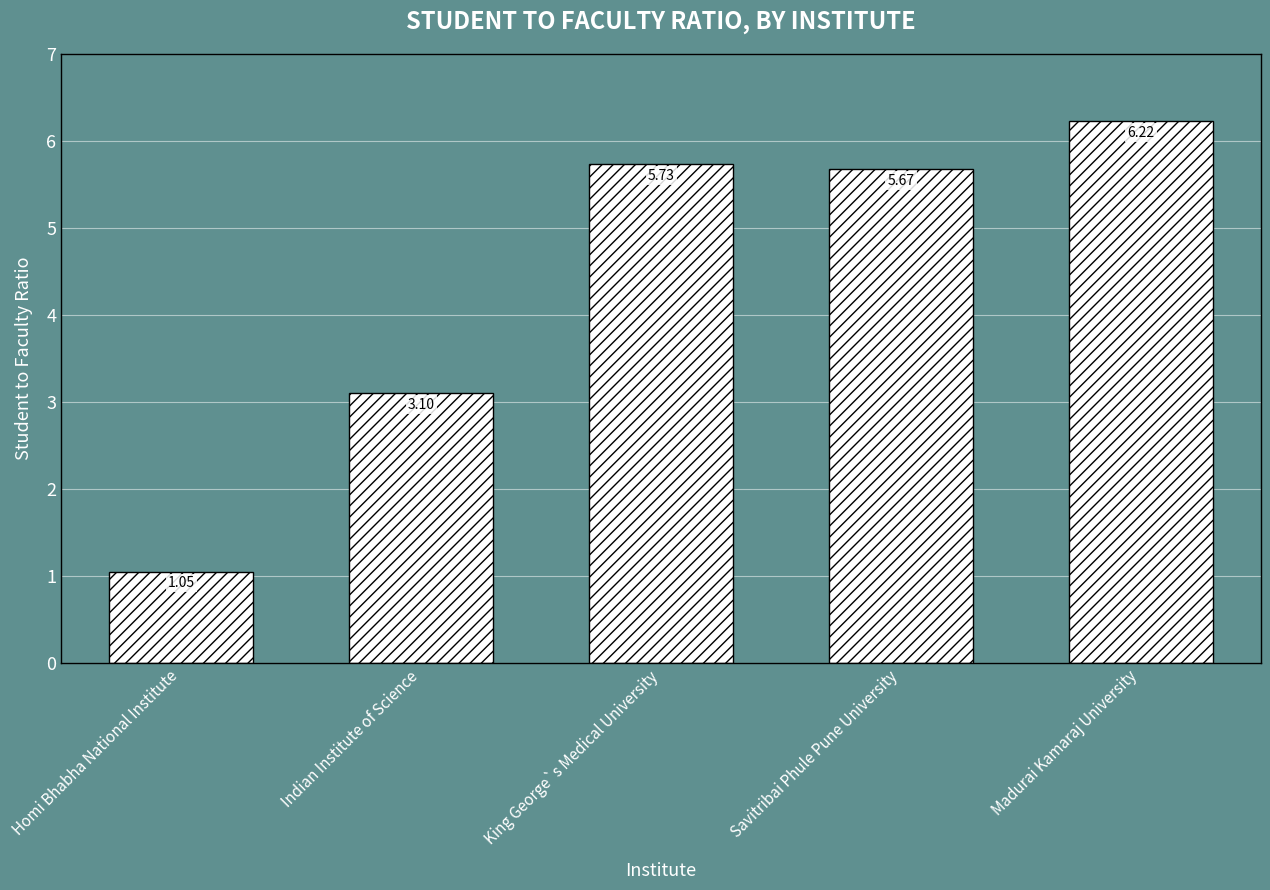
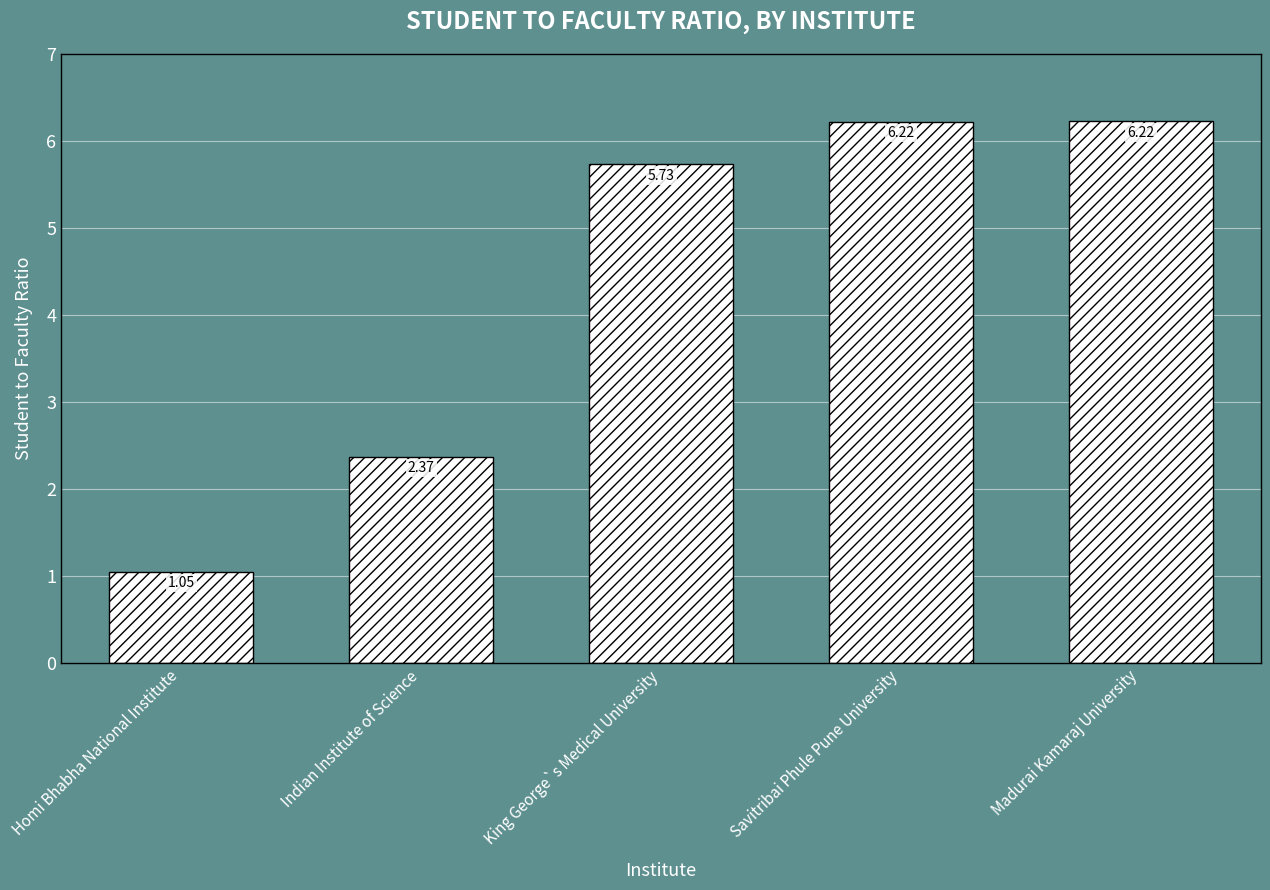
  {
-   "Indian Institute of Science": 3.10,
-   "Savitribai Phule Pune University": 5.67
+   "Indian Institute of Science": 2.37,
+   "Savitribai Phule Pune University": 6.22
  }
